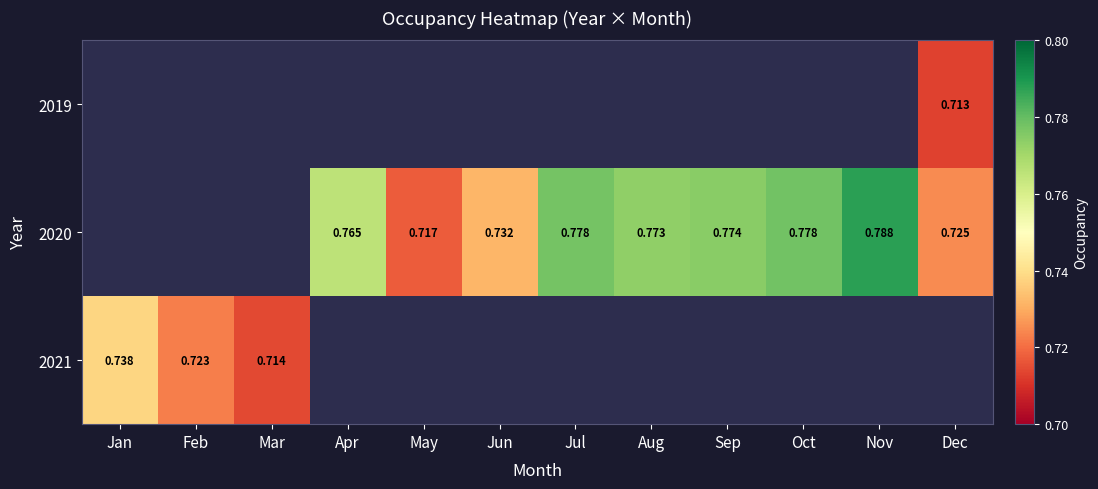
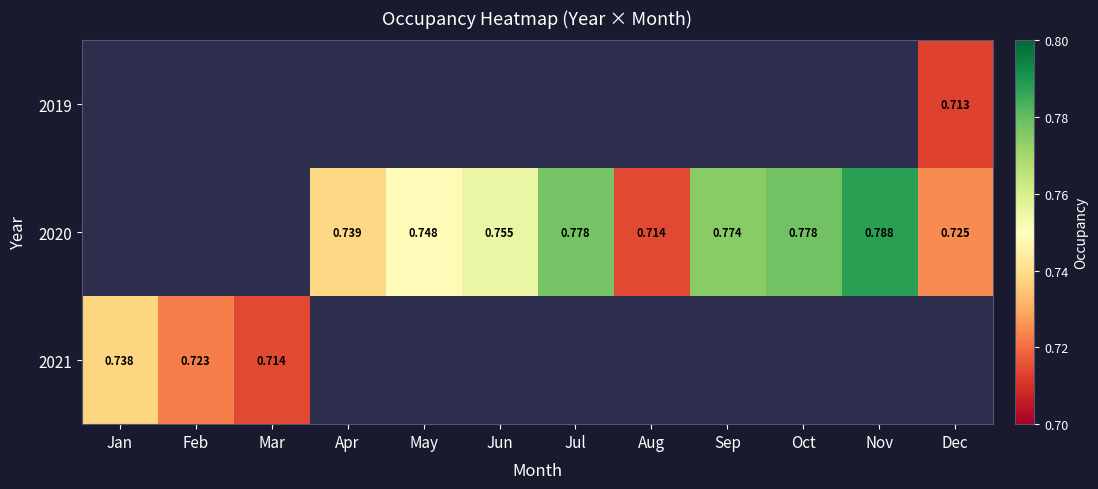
  {
    "2019": {
      "Dec": 0.713
    },
    "2020": {
-     "Apr": 0.765,
-     "May": 0.717,
-     "Jun": 0.732,
+     "Apr": 0.739,
+     "May": 0.748,
+     "Jun": 0.755,
      "Jul": 0.778,
-     "Aug": 0.773,
+     "Aug": 0.714,
      "Sep": 0.774,
      "Oct": 0.778,
      "Nov": 0.788,
      "Dec": 0.725
    },
    "2021": {
      "Jan": 0.738,
      "Feb": 0.723,
      "Mar": 0.714
    }
  }
